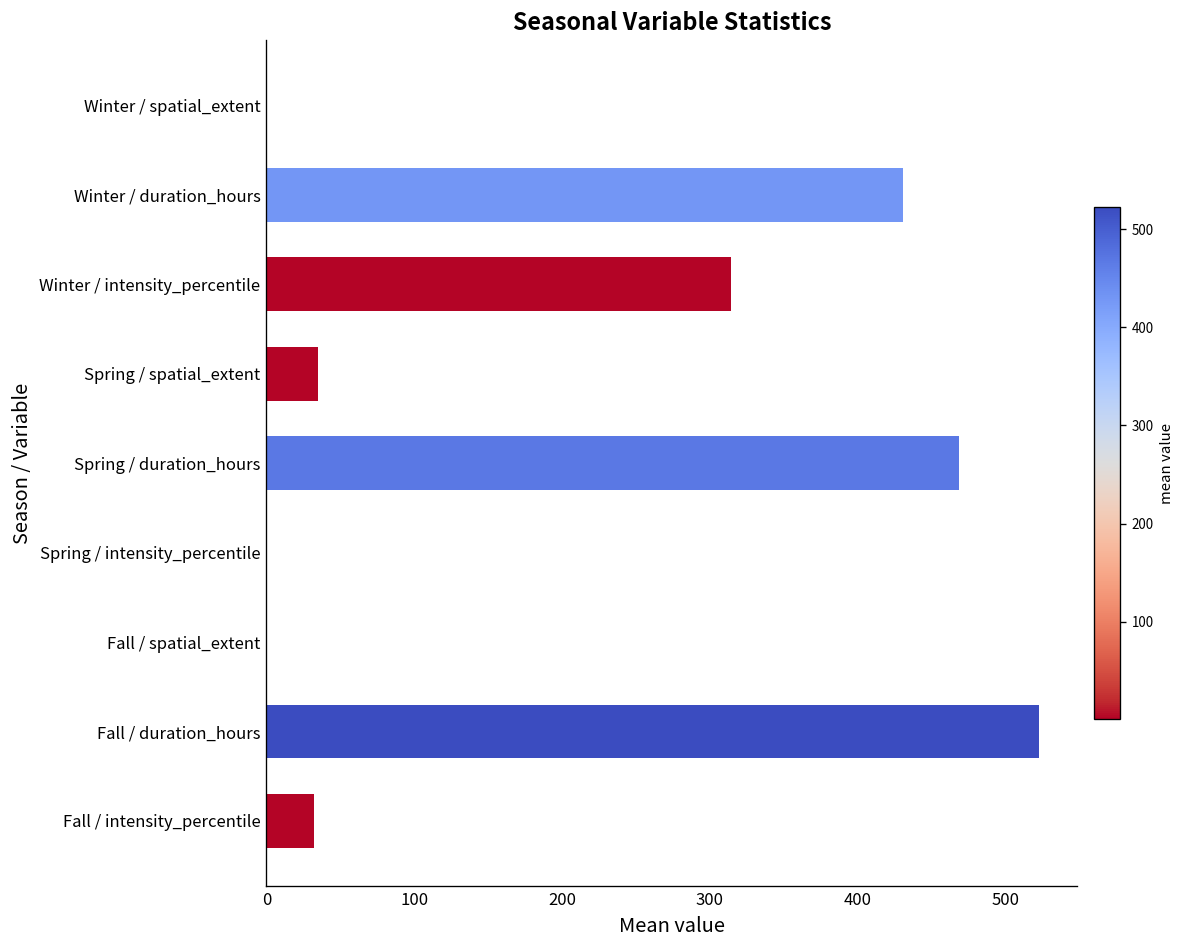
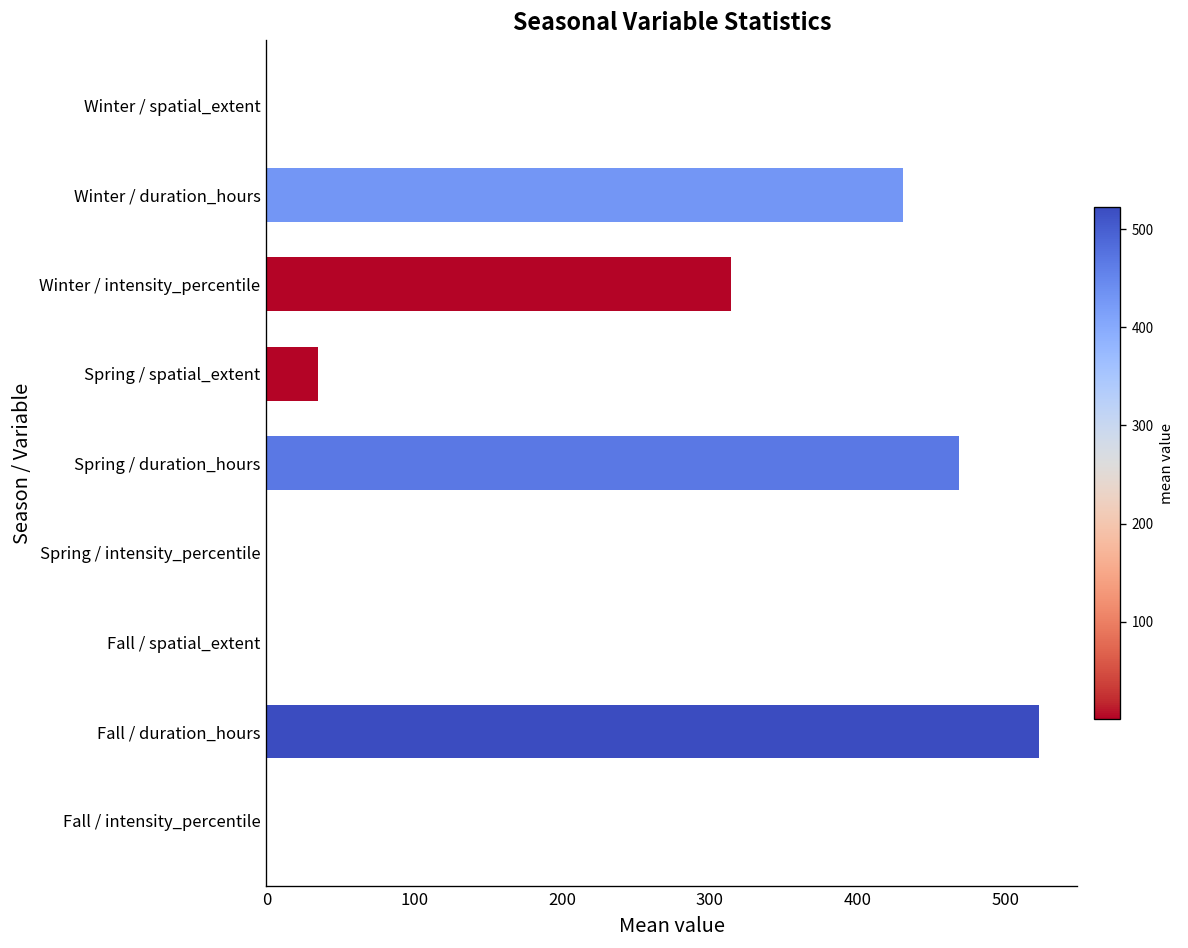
  {
    "Winter / duration_hours": 431,
    "Winter / intensity_percentile": 314,
    "Spring / spatial_extent": 35,
    "Spring / duration_hours": 469,
    "Fall / duration_hours": 523,
-   "Fall / intensity_percentile": 32
+   "Fall / intensity_percentile": 1
  }
